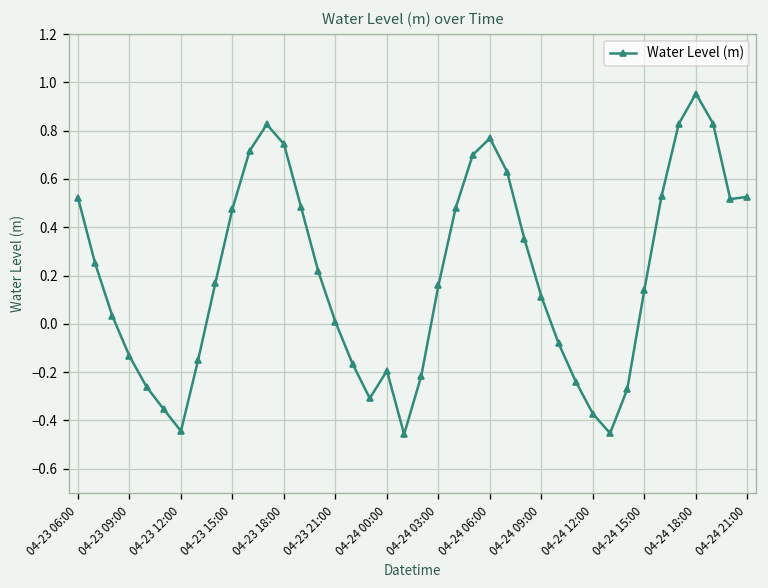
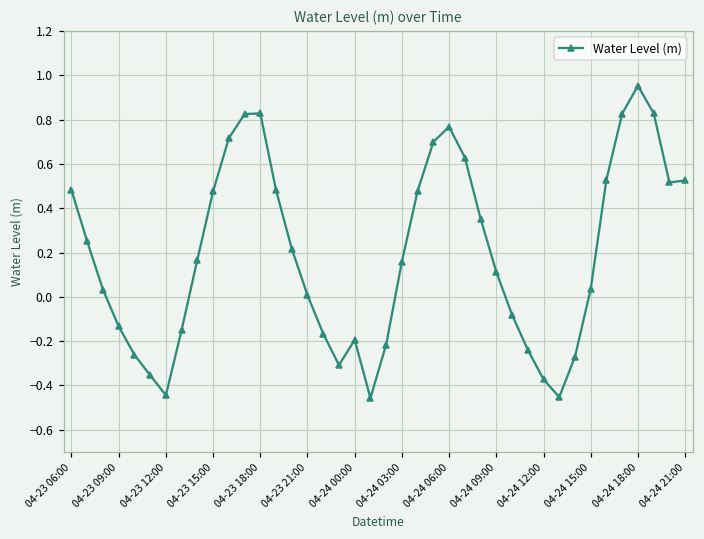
  {
-   "04-23 06:00": 0.52,
+   "04-23 06:00": 0.48,
    "04-23 09:00": -0.13,
    "04-23 12:00": -0.44,
    "04-23 15:00": 0.48,
-   "04-23 18:00": 0.74,
+   "04-23 18:00": 0.83,
    "04-23 21:00": 0.01,
    "04-24 00:00": -0.19,
    "04-24 03:00": 0.16,
    "04-24 06:00": 0.77,
    "04-24 09:00": 0.11,
    "04-24 12:00": -0.37,
-   "04-24 15:00": 0.14,
+   "04-24 15:00": 0.04,
    "04-24 18:00": 0.95,
    "04-24 21:00": 0.53
  }
